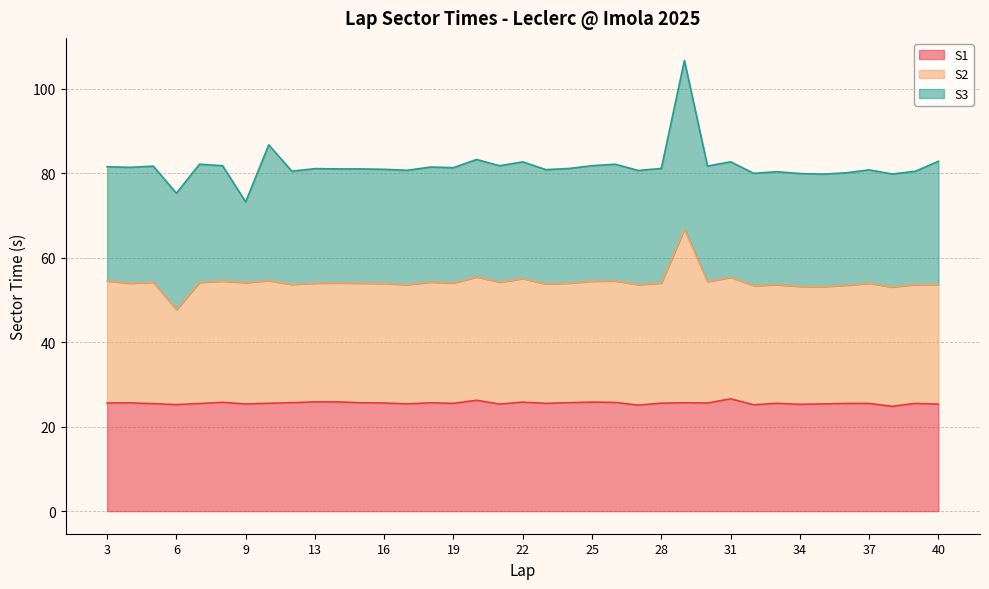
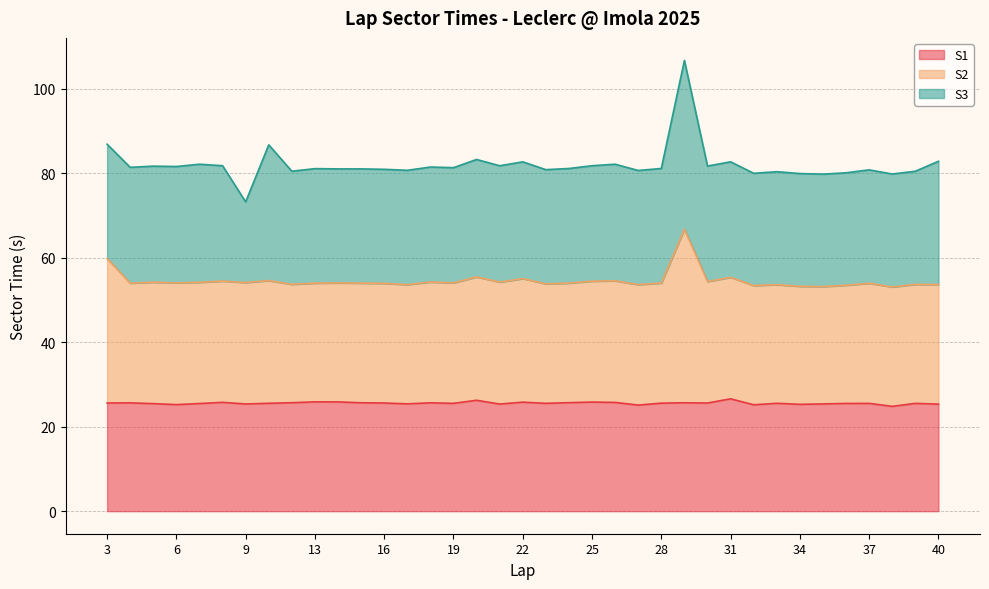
  {
    "S1": {
      "3": 26,
      "6": 25,
      "9": 25,
      "37": 26,
      "40": 25
    },
    "S2": {
-     "3": 29,
-     "6": 22,
+     "3": 34,
+     "6": 29,
      "9": 29,
      "37": 28,
      "40": 28
    },
    "S3": {
      "3": 27,
      "6": 28,
      "9": 19,
      "37": 27,
      "40": 29
    }
  }
